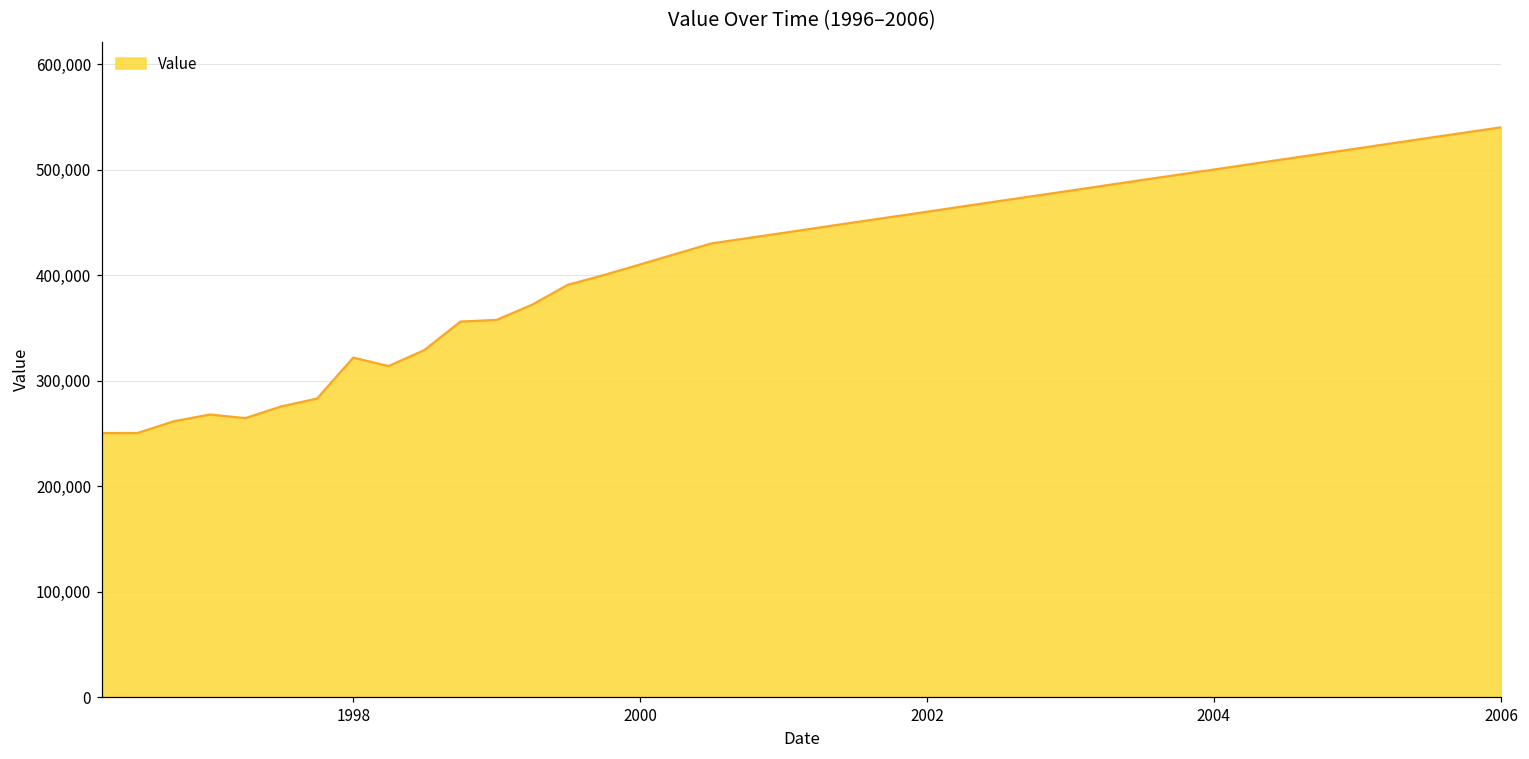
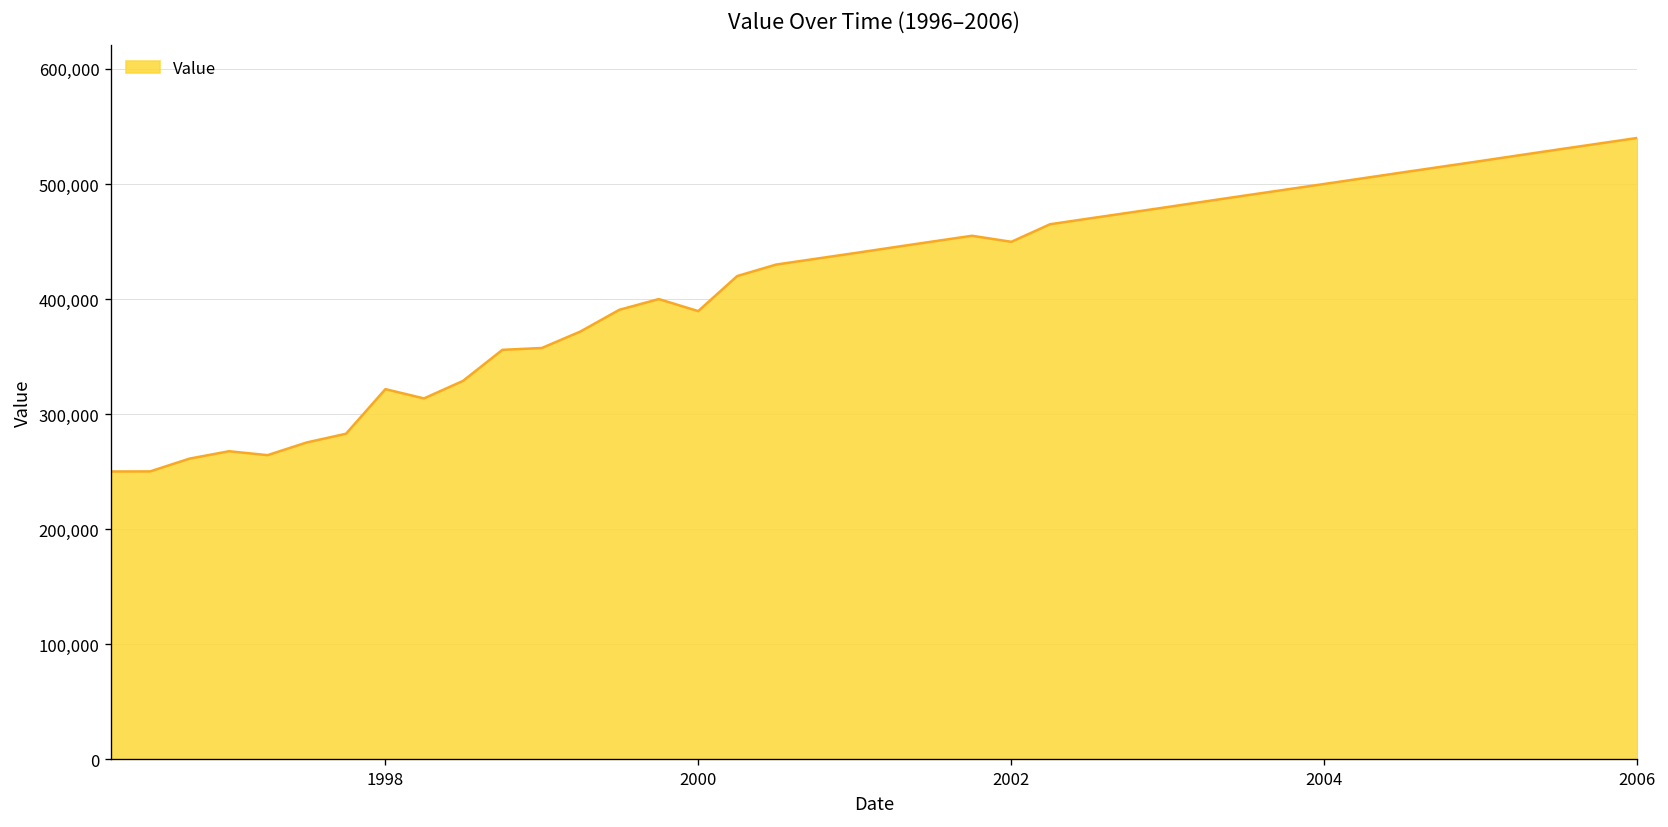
  {
    "1998": "320,000",
-   "2000": "410,000",
-   "2002": "460,000",
+   "2000": "390,000",
+   "2002": "450,000",
    "2004": "500,000",
    "2006": "540,000"
  }
